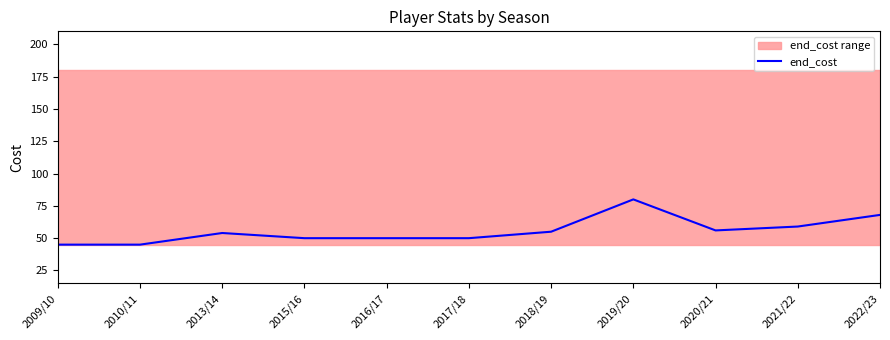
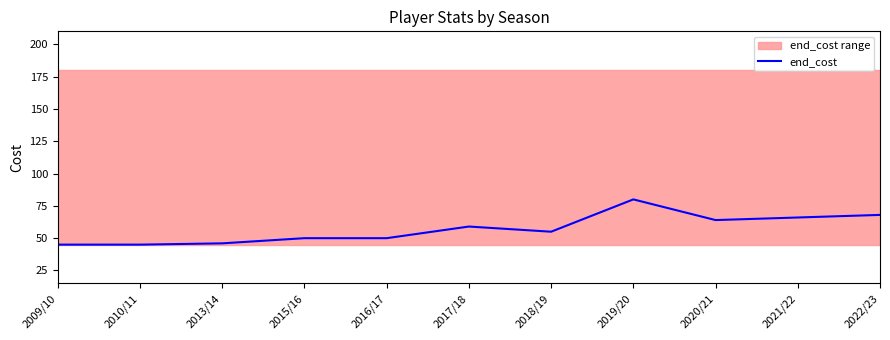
  {
    "end_cost": {
      "2009/10": 45,
      "2010/11": 45,
-     "2013/14": 54,
+     "2013/14": 46,
      "2015/16": 50,
      "2016/17": 50,
-     "2017/18": 50,
+     "2017/18": 59,
      "2018/19": 55,
      "2019/20": 80,
-     "2020/21": 56,
-     "2021/22": 59,
+     "2020/21": 64,
+     "2021/22": 66,
      "2022/23": 68
    },
    "end_cost range": {
      "2009/10": 180,
      "2010/11": 180,
      "2013/14": 180,
      "2015/16": 180,
      "2016/17": 180,
      "2017/18": 180,
      "2018/19": 180,
      "2019/20": 180,
      "2020/21": 180,
      "2022/23": 180
    }
  }
